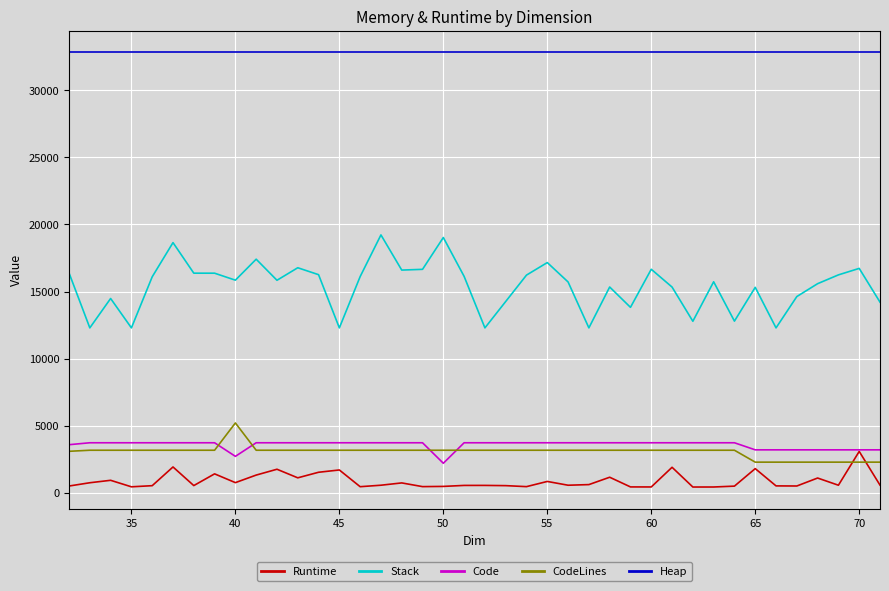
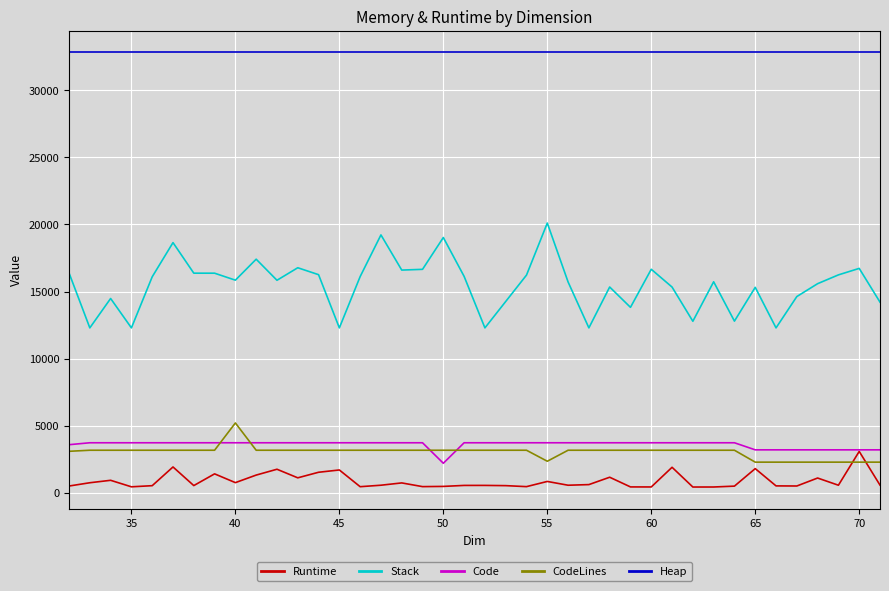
  {
    "Runtime": {
      "35": 400,
      "40": 700,
      "45": 1700,
      "50": 500,
      "55": 800,
      "60": 400,
      "65": 1800
    },
    "Stack": {
      "35": 12300,
      "40": 15800,
      "45": 12300,
      "50": 19000,
-     "55": 17200,
+     "55": 20100,
      "60": 16700,
      "65": 15300,
      "70": 16700
    },
    "Code": {
      "35": 3700,
-     "40": 2700,
+     "40": 3700,
      "45": 3700,
      "50": 2200,
      "55": 3700,
      "60": 3700,
      "65": 3200
    },
    "CodeLines": {
      "35": 3200,
      "40": 5200,
      "45": 3200,
      "50": 3200,
-     "55": 3200,
+     "55": 2300,
      "60": 3200,
      "65": 2300,
      "70": 2300
    },
    "Heap": {
      "35": 32800,
      "40": 32800,
      "45": 32800,
      "50": 32800,
      "55": 32800,
      "60": 32800,
      "65": 32800,
      "70": 32800
    }
  }
